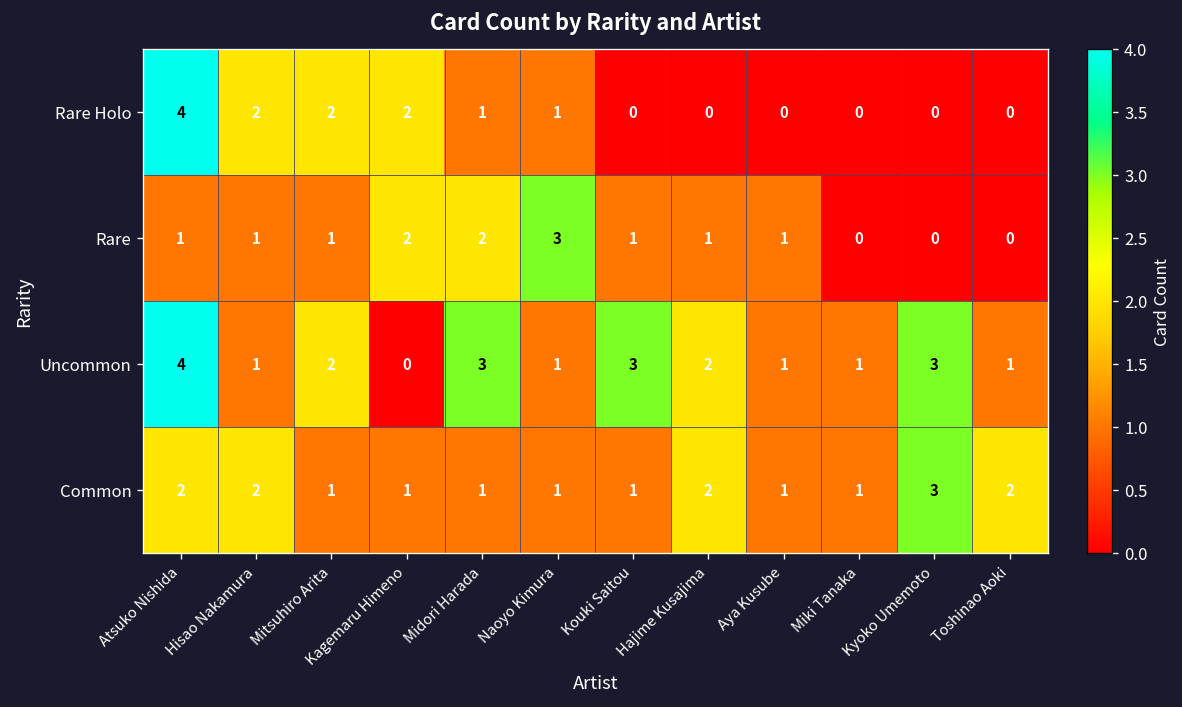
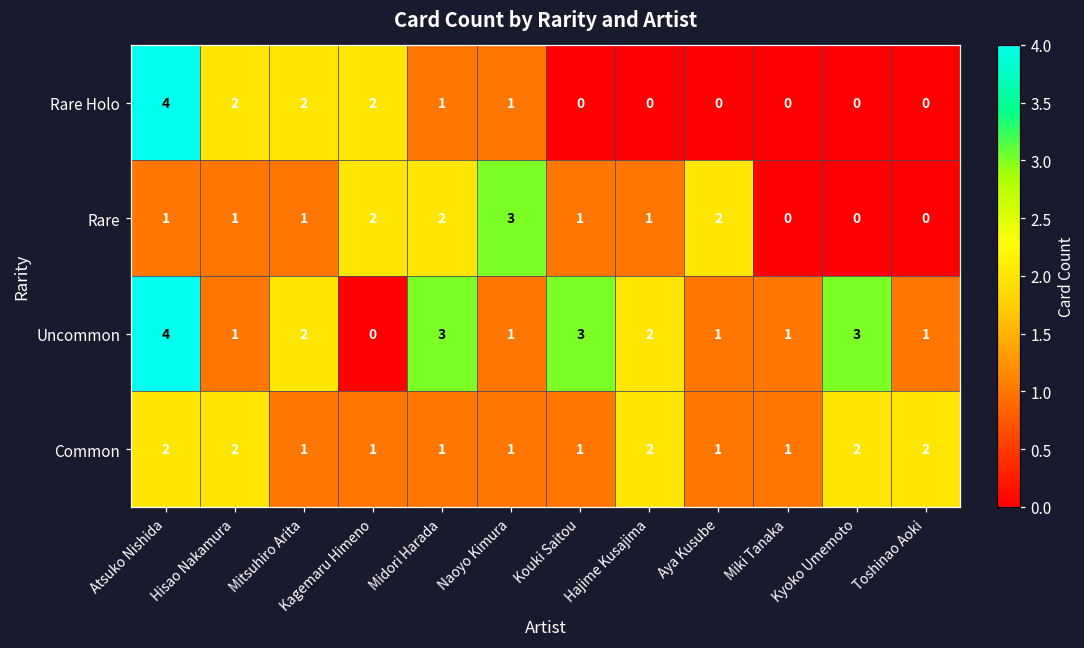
  {
    "Rare Holo": {
      "Atsuko Nishida": 4,
      "Hisao Nakamura": 2,
      "Mitsuhiro Arita": 2,
      "Kagemaru Himeno": 2,
      "Midori Harada": 1,
      "Naoyo Kimura": 1,
      "Kouki Saitou": 0,
      "Hajime Kusajima": 0,
      "Aya Kusube": 0,
      "Miki Tanaka": 0,
      "Kyoko Umemoto": 0,
      "Toshinao Aoki": 0
    },
    "Rare": {
      "Atsuko Nishida": 1,
      "Hisao Nakamura": 1,
      "Mitsuhiro Arita": 1,
      "Kagemaru Himeno": 2,
      "Midori Harada": 2,
      "Naoyo Kimura": 3,
      "Kouki Saitou": 1,
      "Hajime Kusajima": 1,
-     "Aya Kusube": 1,
+     "Aya Kusube": 2,
      "Miki Tanaka": 0,
      "Kyoko Umemoto": 0,
      "Toshinao Aoki": 0
    },
    "Uncommon": {
      "Atsuko Nishida": 4,
      "Hisao Nakamura": 1,
      "Mitsuhiro Arita": 2,
      "Kagemaru Himeno": 0,
      "Midori Harada": 3,
      "Naoyo Kimura": 1,
      "Kouki Saitou": 3,
      "Hajime Kusajima": 2,
      "Aya Kusube": 1,
      "Miki Tanaka": 1,
      "Kyoko Umemoto": 3,
      "Toshinao Aoki": 1
    },
    "Common": {
      "Atsuko Nishida": 2,
      "Hisao Nakamura": 2,
      "Mitsuhiro Arita": 1,
      "Kagemaru Himeno": 1,
      "Midori Harada": 1,
      "Naoyo Kimura": 1,
      "Kouki Saitou": 1,
      "Hajime Kusajima": 2,
      "Aya Kusube": 1,
      "Miki Tanaka": 1,
-     "Kyoko Umemoto": 3,
+     "Kyoko Umemoto": 2,
      "Toshinao Aoki": 2
    }
  }
